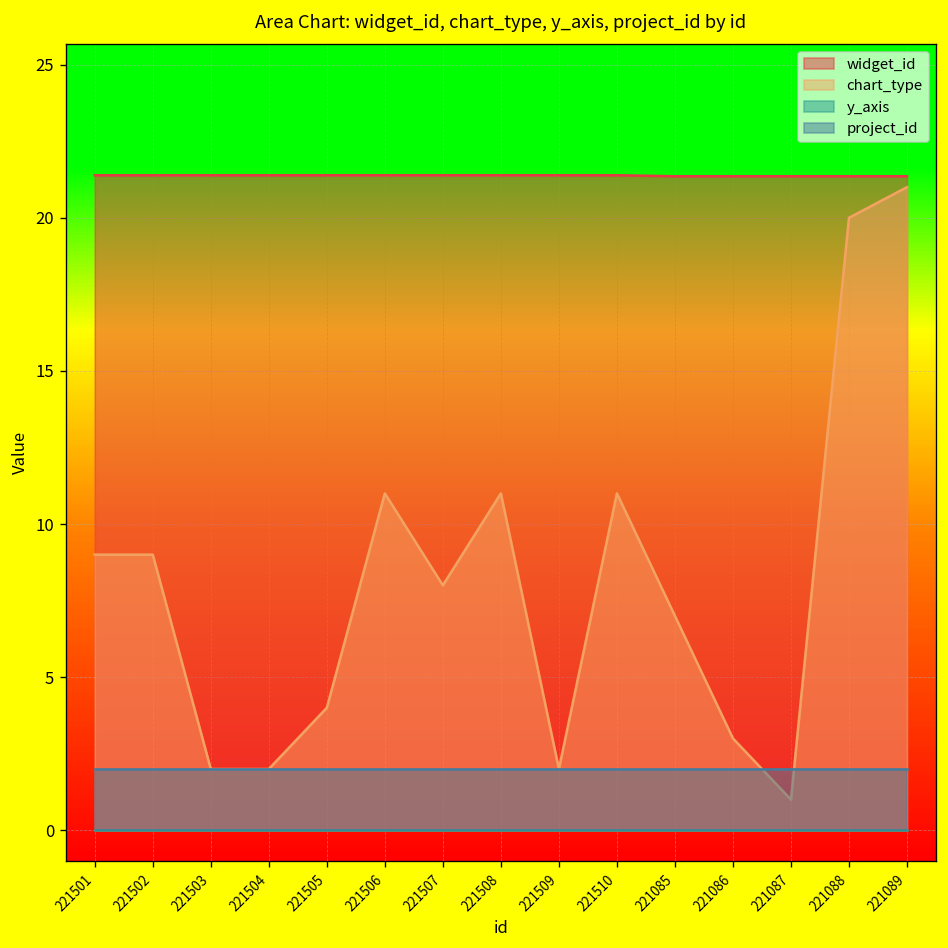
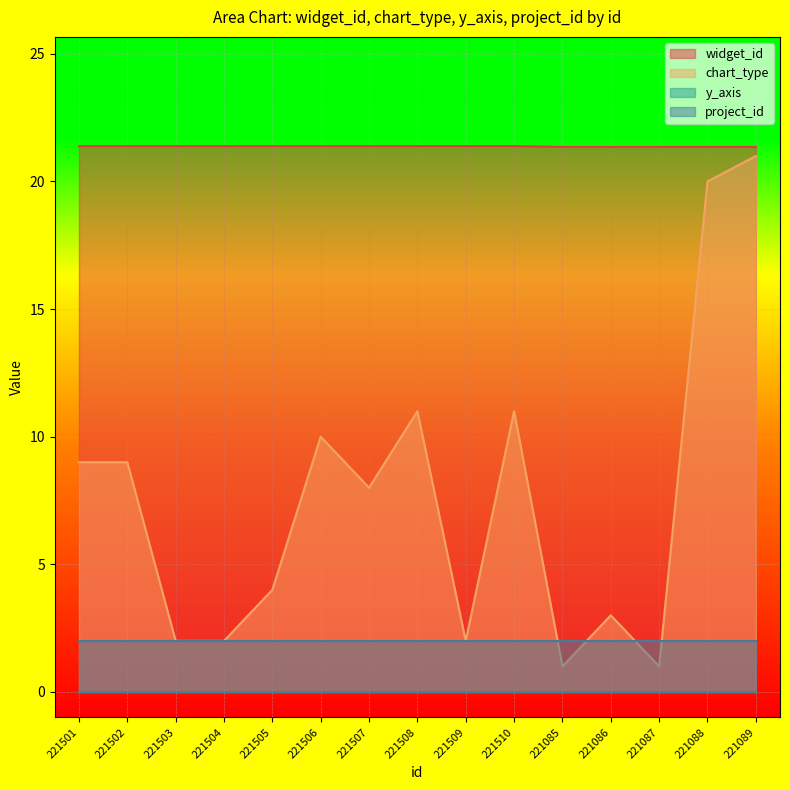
  {
    "widget_id": {
      "221501": 21.4,
      "221502": 21.4,
      "221503": 21.4,
      "221504": 21.4,
      "221505": 21.4,
      "221506": 21.4,
      "221507": 21.4,
      "221508": 21.4,
      "221509": 21.4,
      "221510": 21.4,
      "221085": 21.4,
      "221086": 21.4,
      "221087": 21.4,
      "221088": 21.4,
      "221089": 21.4
    },
    "chart_type": {
      "221501": 9,
      "221502": 9,
      "221505": 4,
-     "221506": 11,
+     "221506": 10,
      "221507": 8,
      "221508": 11,
      "221510": 11,
-     "221085": 7,
+     "221085": 1,
      "221086": 3,
      "221087": 1,
      "221088": 20,
      "221089": 21
    }
  }
